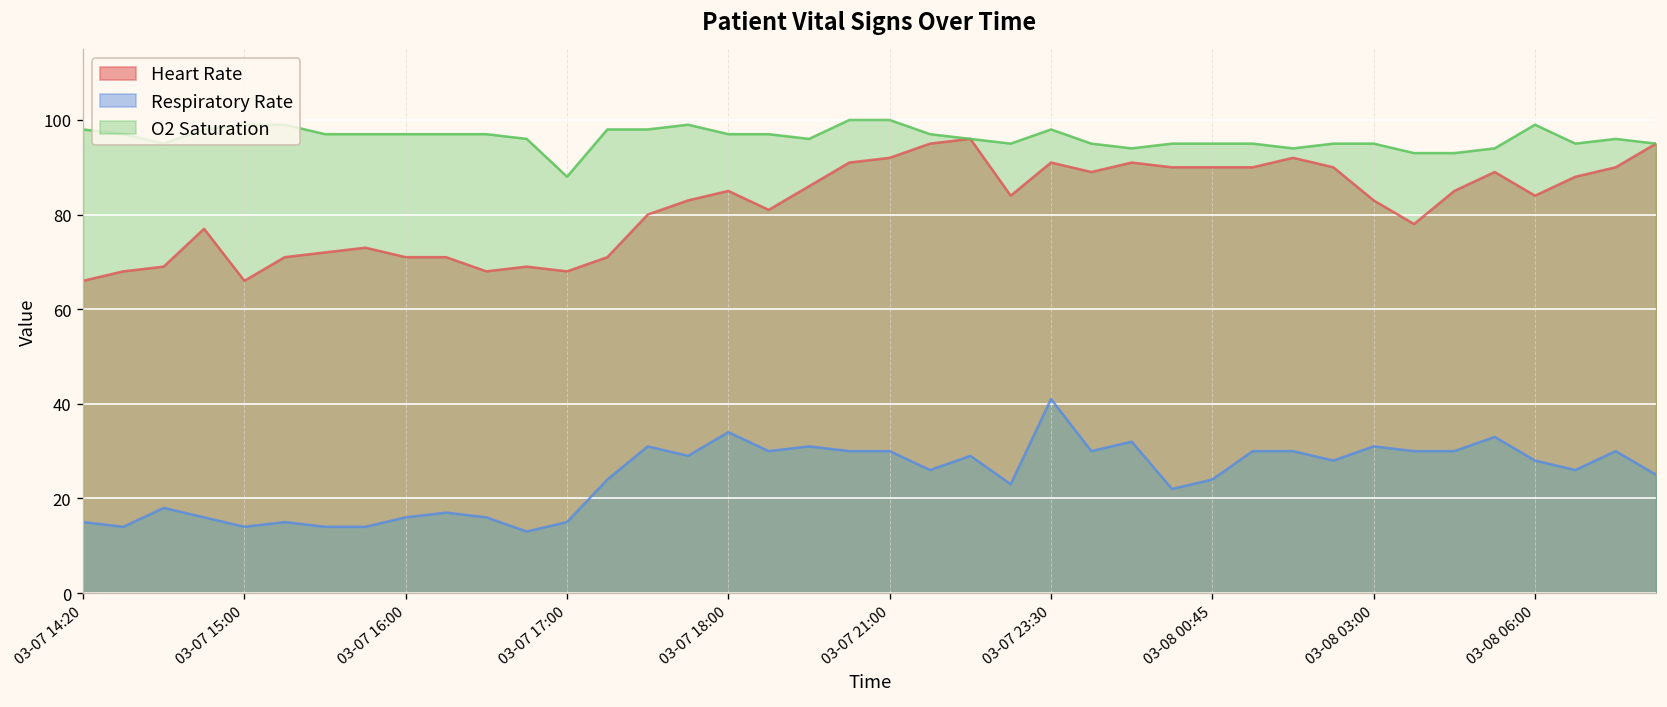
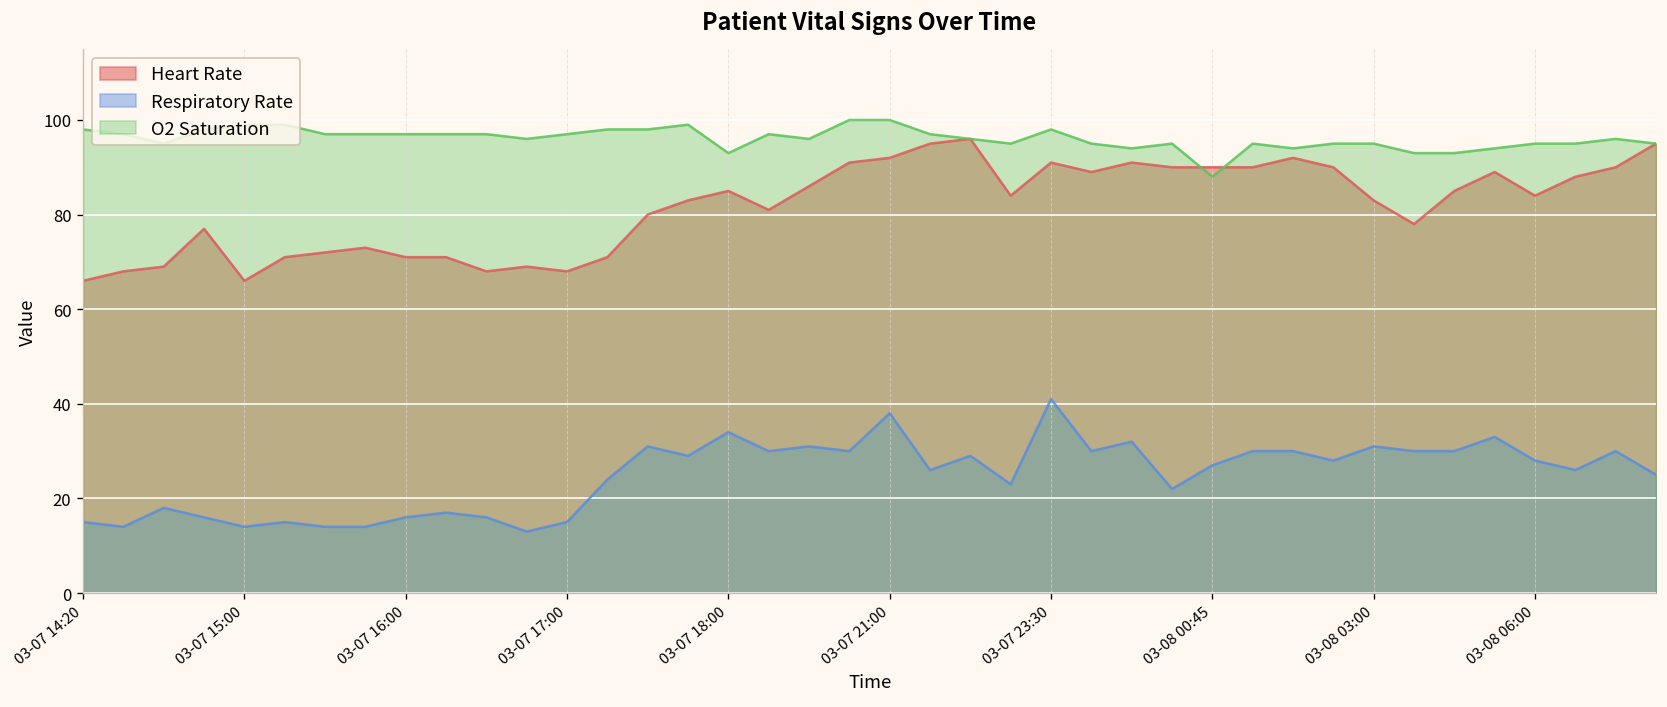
  {
    "Heart Rate": {
      "03-07 14:20": 66,
      "03-07 15:00": 66,
      "03-07 16:00": 71,
      "03-07 17:00": 68,
      "03-07 18:00": 85,
      "03-07 21:00": 92,
      "03-07 23:30": 91,
      "03-08 00:45": 90,
      "03-08 03:00": 83,
      "03-08 06:00": 84
    },
    "Respiratory Rate": {
      "03-07 14:20": 15,
      "03-07 15:00": 14,
      "03-07 16:00": 16,
      "03-07 17:00": 15,
      "03-07 18:00": 34,
-     "03-07 21:00": 30,
+     "03-07 21:00": 38,
      "03-07 23:30": 41,
-     "03-08 00:45": 24,
+     "03-08 00:45": 27,
      "03-08 03:00": 31,
      "03-08 06:00": 28
    },
    "O2 Saturation": {
      "03-07 14:20": 98,
      "03-07 16:00": 97,
-     "03-07 17:00": 88,
-     "03-07 18:00": 97,
+     "03-07 17:00": 97,
+     "03-07 18:00": 93,
      "03-07 21:00": 100,
      "03-07 23:30": 98,
-     "03-08 00:45": 95,
+     "03-08 00:45": 88,
      "03-08 03:00": 95,
-     "03-08 06:00": 99
+     "03-08 06:00": 95
    }
  }
